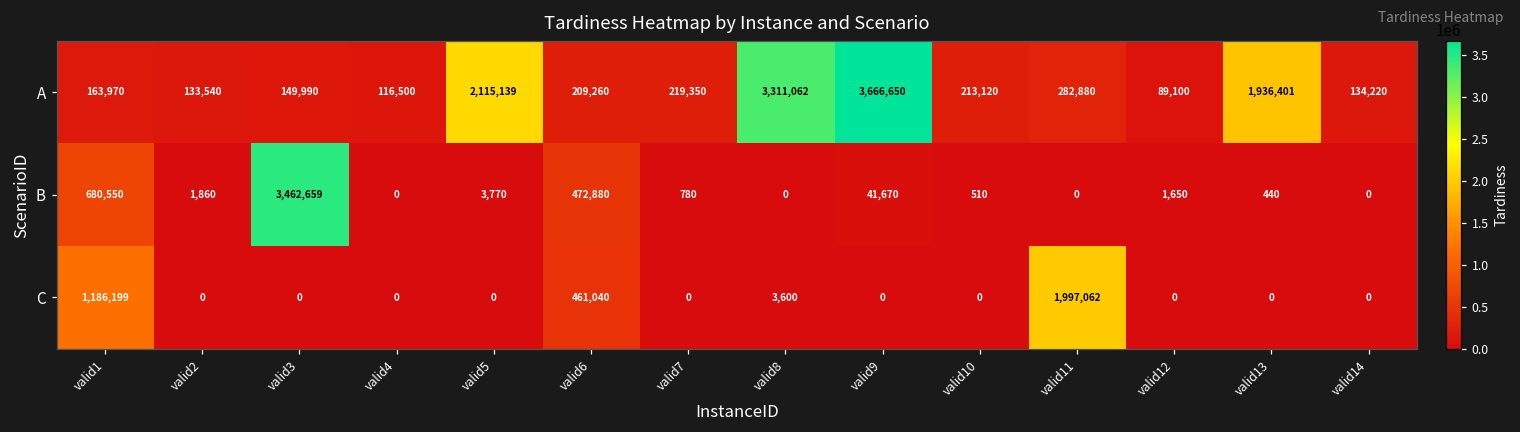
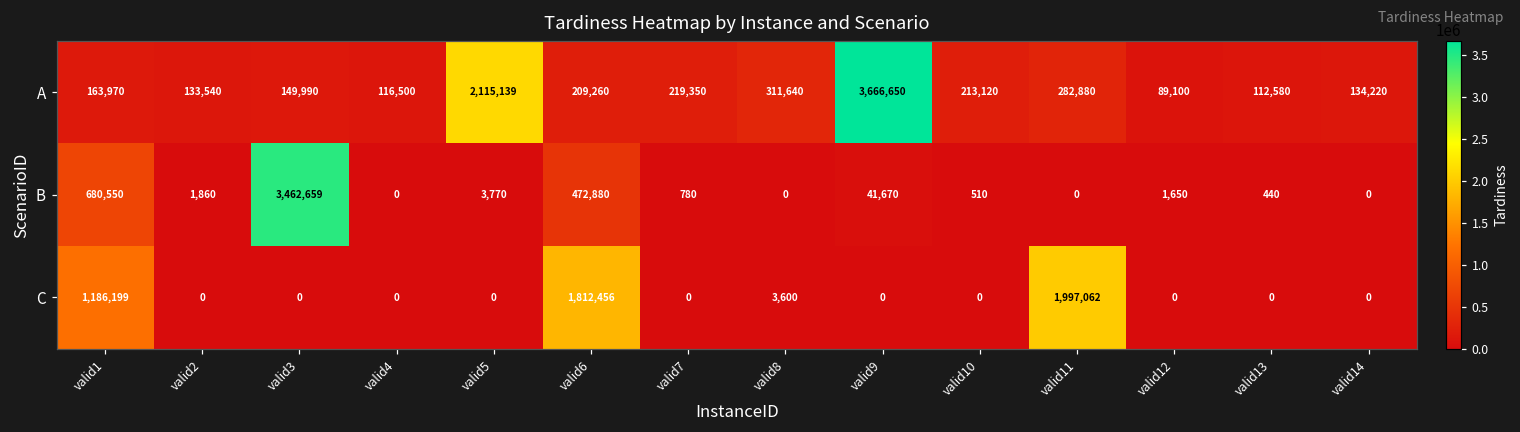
  {
    "A": {
      "valid1": "163,970",
      "valid2": "133,540",
      "valid3": "149,990",
      "valid4": "116,500",
      "valid5": "2,115,139",
      "valid6": "209,260",
      "valid7": "219,350",
-     "valid8": "3,311,062",
+     "valid8": "311,640",
      "valid9": "3,666,650",
      "valid10": "213,120",
      "valid11": "282,880",
      "valid12": "89,100",
-     "valid13": "1,936,401",
+     "valid13": "112,580",
      "valid14": "134,220"
    },
    "B": {
      "valid1": "680,550",
      "valid2": "1,860",
      "valid3": "3,462,659",
      "valid4": "0",
      "valid5": "3,770",
      "valid6": "472,880",
      "valid7": "780",
      "valid8": "0",
      "valid9": "41,670",
      "valid10": "510",
      "valid11": "0",
      "valid12": "1,650",
      "valid13": "440",
      "valid14": "0"
    },
    "C": {
      "valid1": "1,186,199",
      "valid2": "0",
      "valid3": "0",
      "valid4": "0",
      "valid5": "0",
-     "valid6": "461,040",
+     "valid6": "1,812,456",
      "valid7": "0",
      "valid8": "3,600",
      "valid9": "0",
      "valid10": "0",
      "valid11": "1,997,062",
      "valid12": "0",
      "valid13": "0",
      "valid14": "0"
    }
  }
